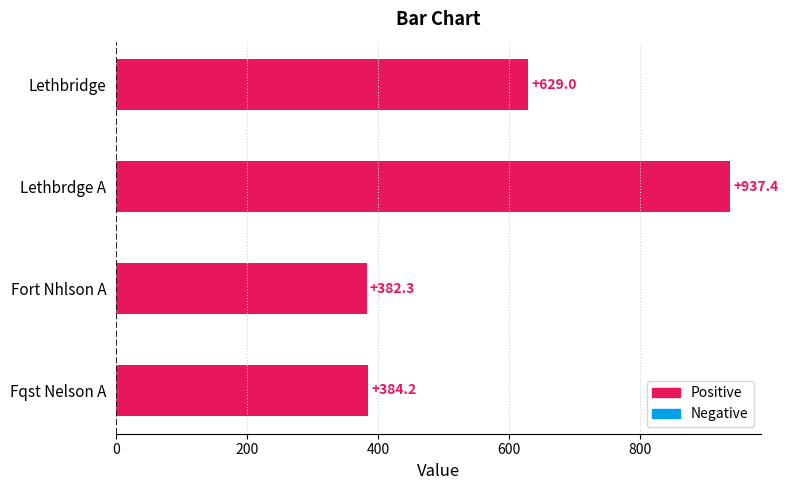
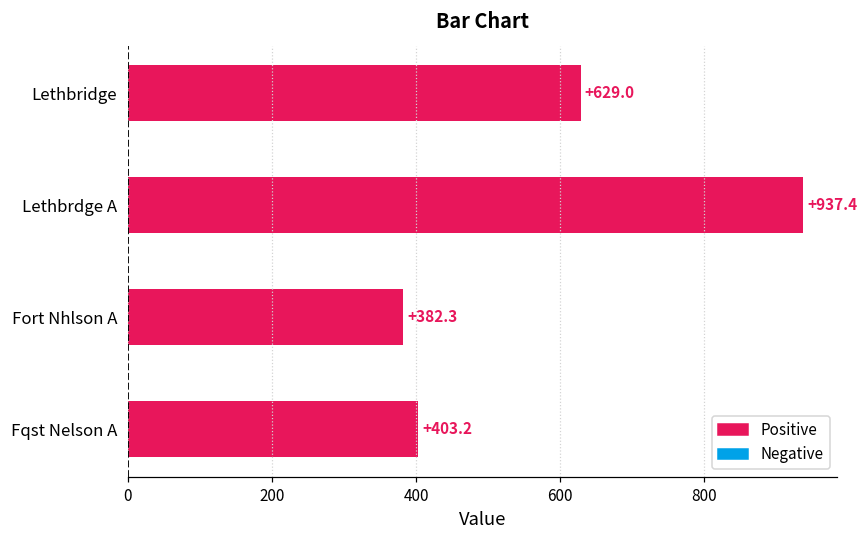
  {
    "Lethbridge": "+629.0",
    "Lethbrdge A": "+937.4",
    "Fort Nhlson A": "+382.3",
-   "Fqst Nelson A": "+384.2"
+   "Fqst Nelson A": "+403.2"
  }
